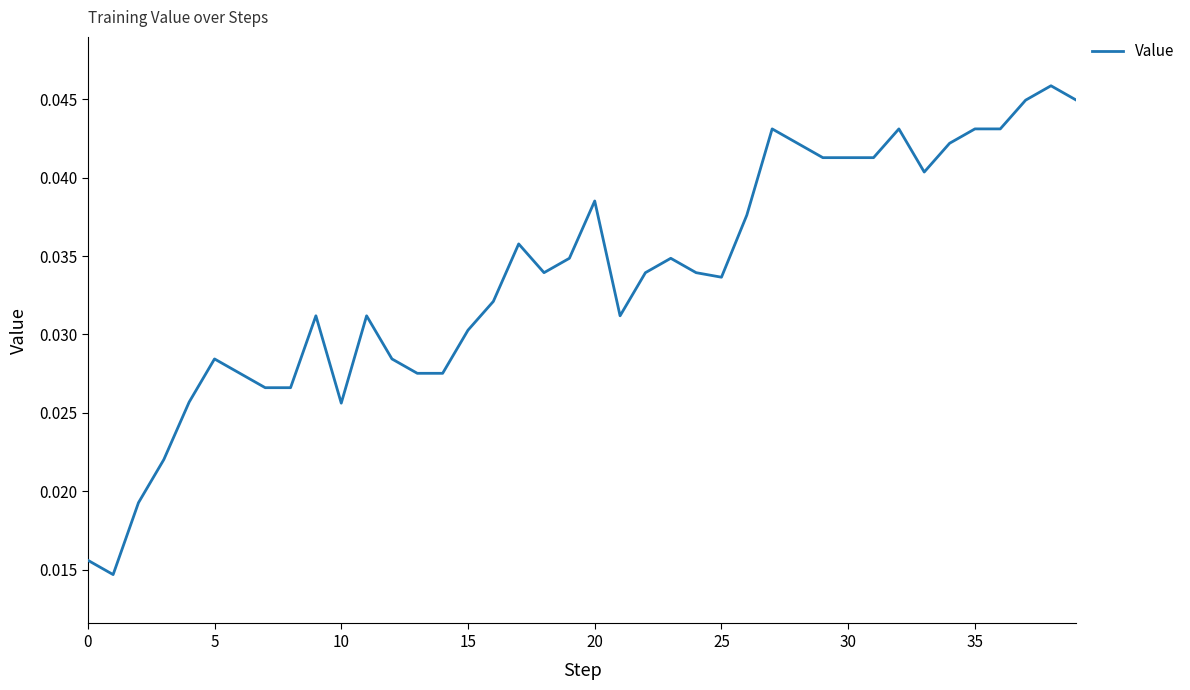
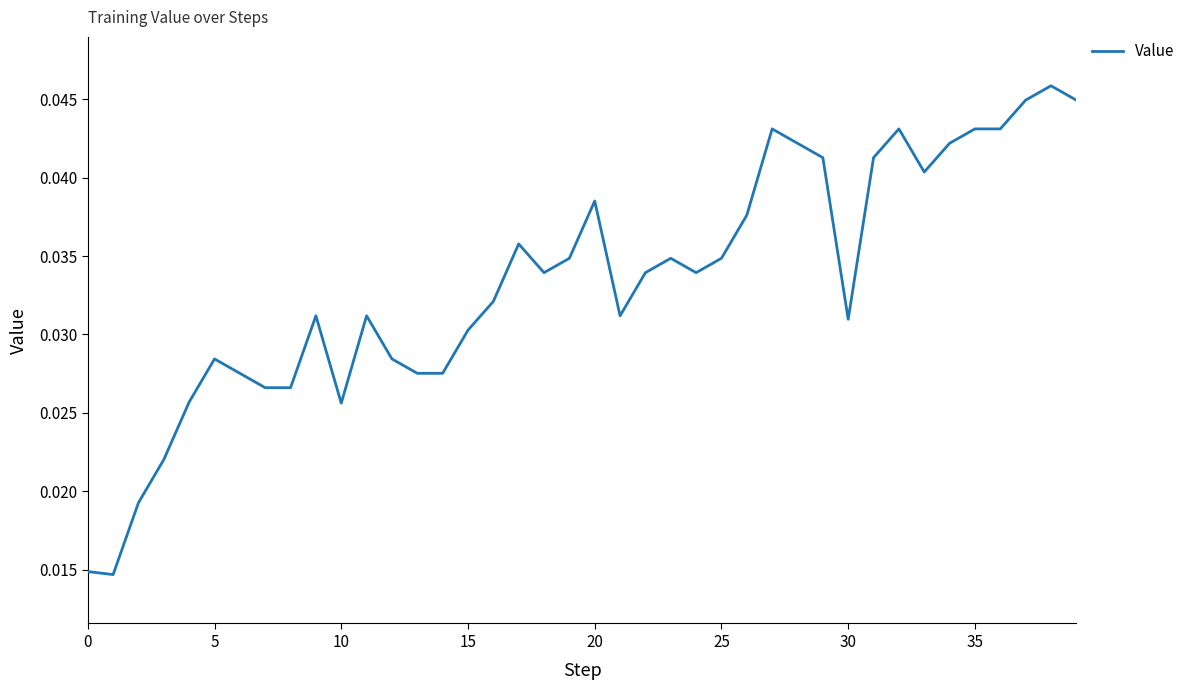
  {
-   "0": 0.0156,
+   "0": 0.0149,
    "5": 0.0284,
    "10": 0.0256,
    "15": 0.0303,
    "20": 0.0385,
-   "25": 0.0337,
-   "30": 0.0413,
+   "25": 0.0349,
+   "30": 0.0310,
    "35": 0.0431
  }
